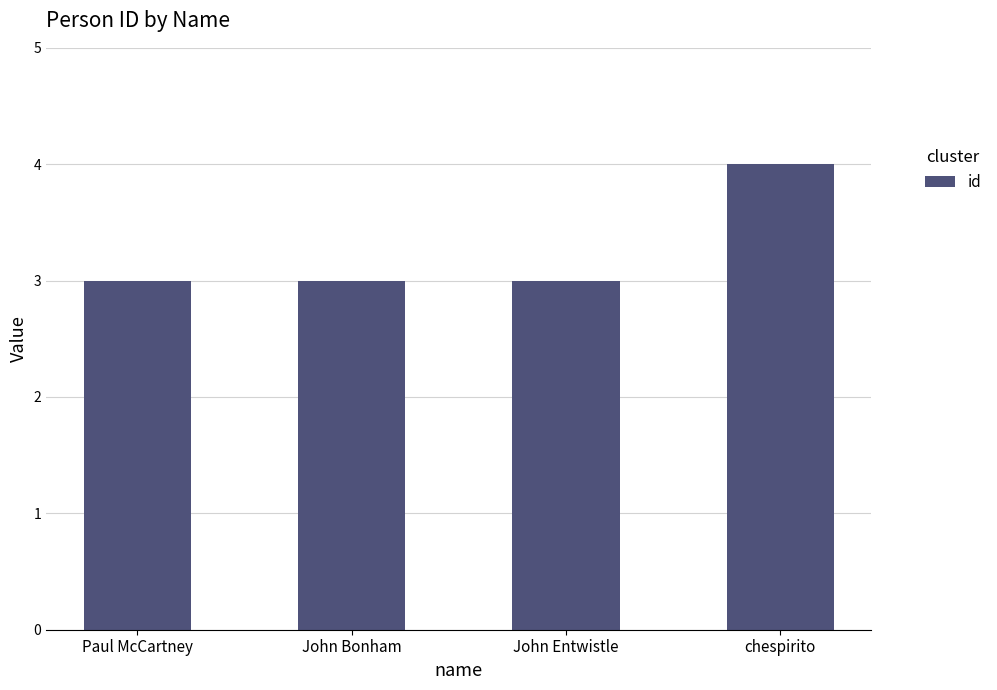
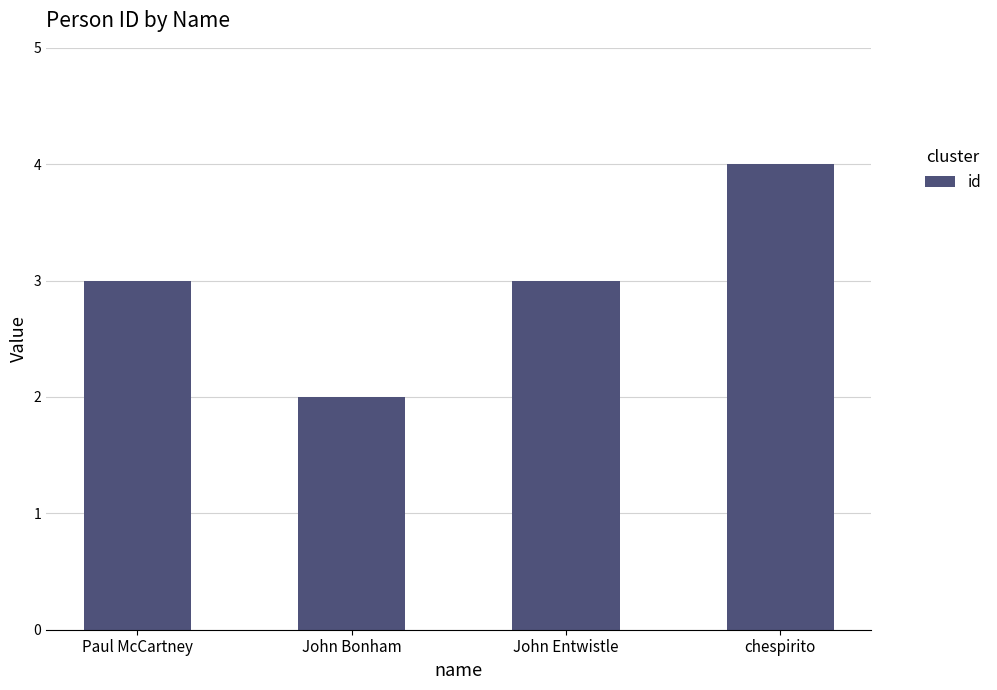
  {
    "Paul McCartney": 3,
-   "John Bonham": 3,
+   "John Bonham": 2,
    "John Entwistle": 3,
    "chespirito": 4
  }
